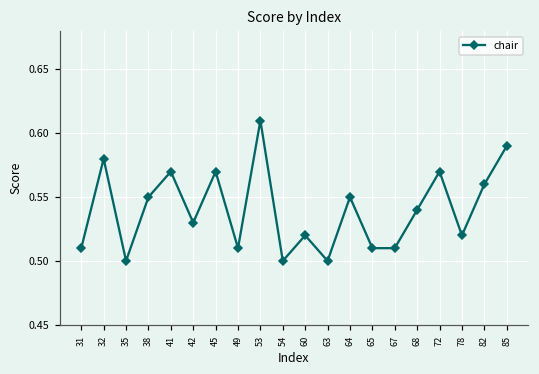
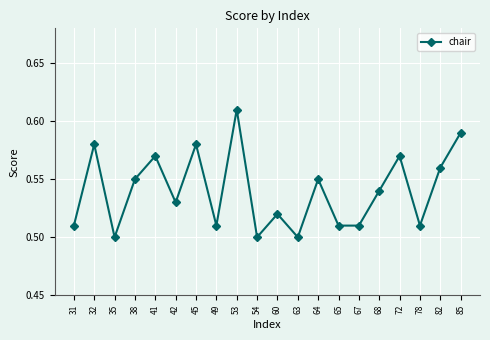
  {
    "31": 0.51,
    "32": 0.58,
    "35": 0.50,
    "38": 0.55,
    "41": 0.57,
    "42": 0.53,
-   "45": 0.57,
+   "45": 0.58,
    "49": 0.51,
    "53": 0.61,
    "54": 0.50,
    "60": 0.52,
    "63": 0.50,
    "64": 0.55,
    "65": 0.51,
    "67": 0.51,
    "68": 0.54,
    "72": 0.57,
-   "78": 0.52,
+   "78": 0.51,
    "82": 0.56,
    "85": 0.59
  }
